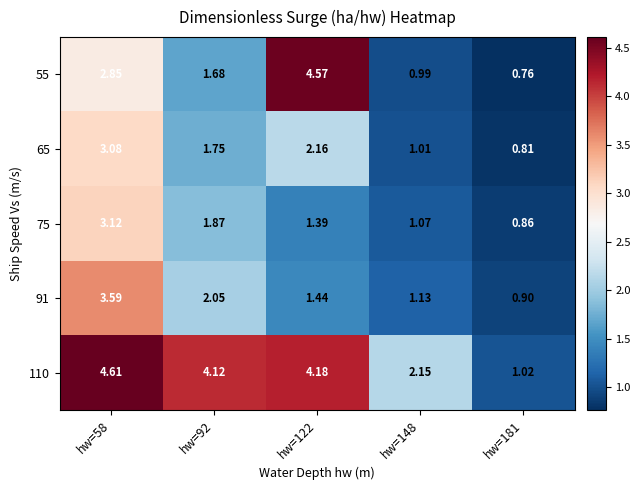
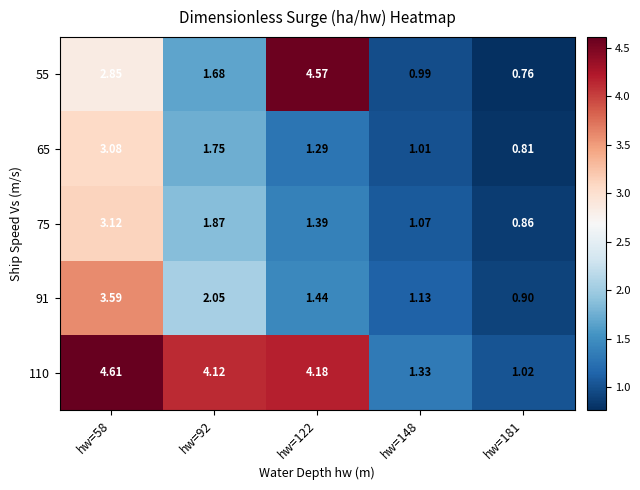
  {
    "55": {
      "hw=92": 1.68,
      "hw=122": 4.57,
      "hw=148": 0.99,
      "hw=181": 0.76
    },
    "65": {
      "hw=58": 3.08,
      "hw=92": 1.75,
-     "hw=122": 2.16,
+     "hw=122": 1.29,
      "hw=148": 1.01,
      "hw=181": 0.81
    },
    "75": {
      "hw=58": 3.12,
      "hw=92": 1.87,
      "hw=122": 1.39,
      "hw=148": 1.07,
      "hw=181": 0.86
    },
    "91": {
      "hw=58": 3.59,
      "hw=92": 2.05,
      "hw=122": 1.44,
      "hw=148": 1.13,
      "hw=181": 0.90
    },
    "110": {
      "hw=58": 4.61,
      "hw=92": 4.12,
      "hw=122": 4.18,
-     "hw=148": 2.15,
+     "hw=148": 1.33,
      "hw=181": 1.02
    }
  }
